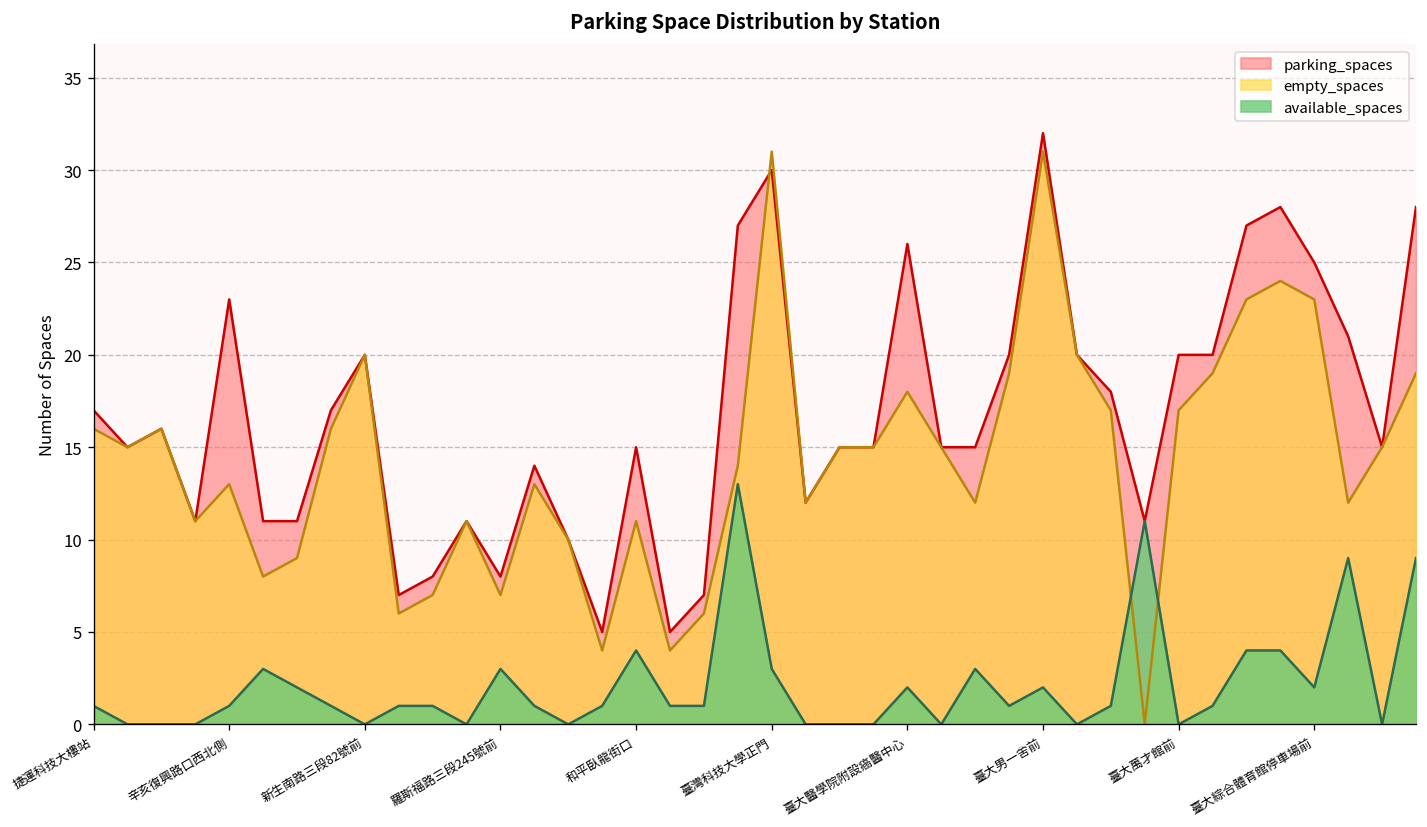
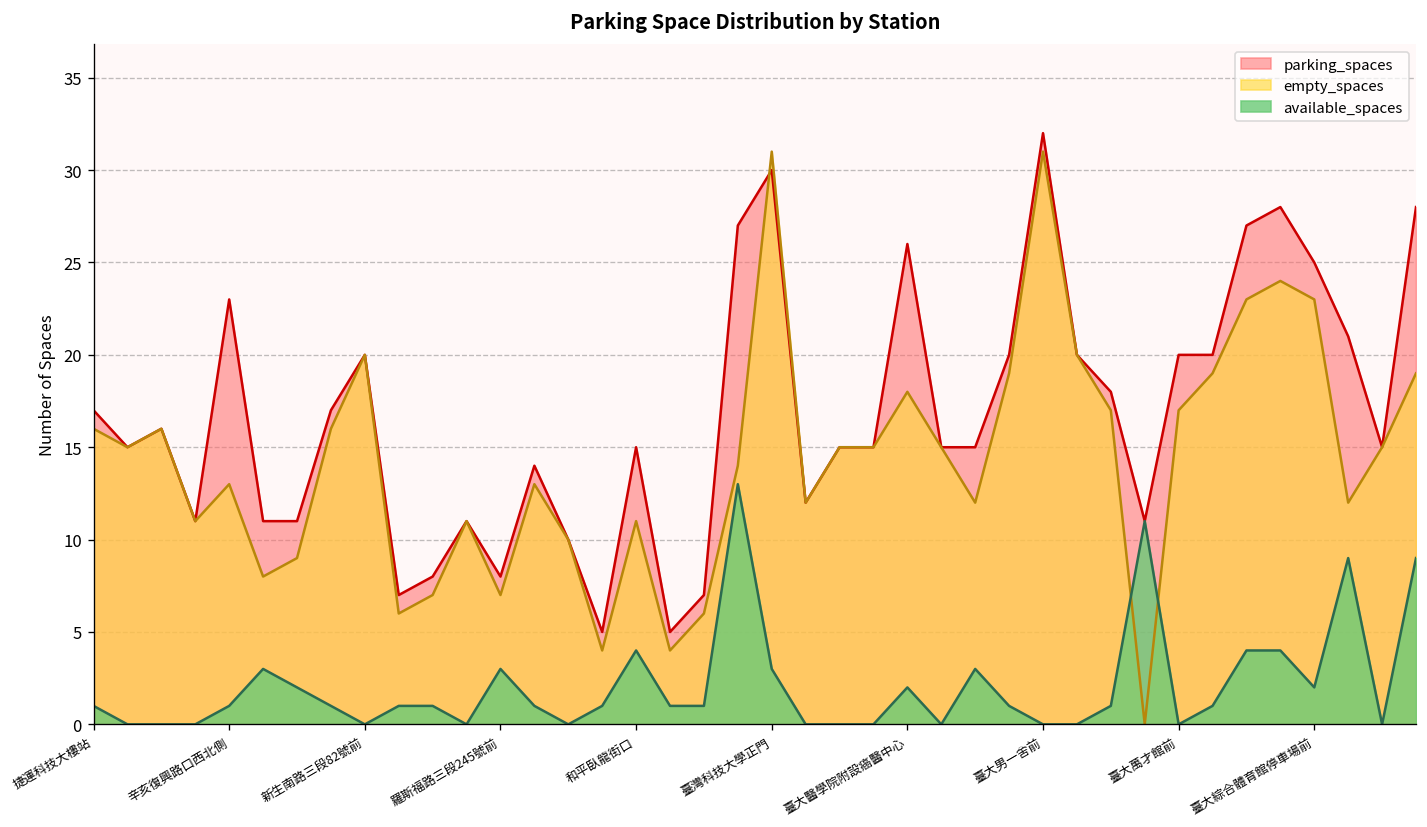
  {
    "parking_spaces": {
      "捷運科技大樓站": 17,
      "辛亥復興路口西北側": 23,
      "羅斯福路三段245號前": 8,
      "和平臥龍街口": 15,
      "臺灣科技大學正門": 30,
      "臺大醫學院附設癌醫中心": 26,
      "臺大男一舍前": 32,
      "臺大萬才館前": 20,
      "臺大綜合體育館停車場前": 25
    },
    "empty_spaces": {
      "捷運科技大樓站": 16,
      "辛亥復興路口西北側": 13,
      "羅斯福路三段245號前": 7,
      "和平臥龍街口": 11,
      "臺灣科技大學正門": 31,
      "臺大醫學院附設癌醫中心": 18,
      "臺大男一舍前": 31,
      "臺大萬才館前": 17,
      "臺大綜合體育館停車場前": 23
    },
    "available_spaces": {
      "捷運科技大樓站": 1,
      "辛亥復興路口西北側": 1,
      "新生南路三段82號前": 0,
      "羅斯福路三段245號前": 3,
      "和平臥龍街口": 4,
      "臺灣科技大學正門": 3,
      "臺大醫學院附設癌醫中心": 2,
-     "臺大男一舍前": 2,
+     "臺大男一舍前": 0,
      "臺大萬才館前": 0,
      "臺大綜合體育館停車場前": 2
    }
  }
